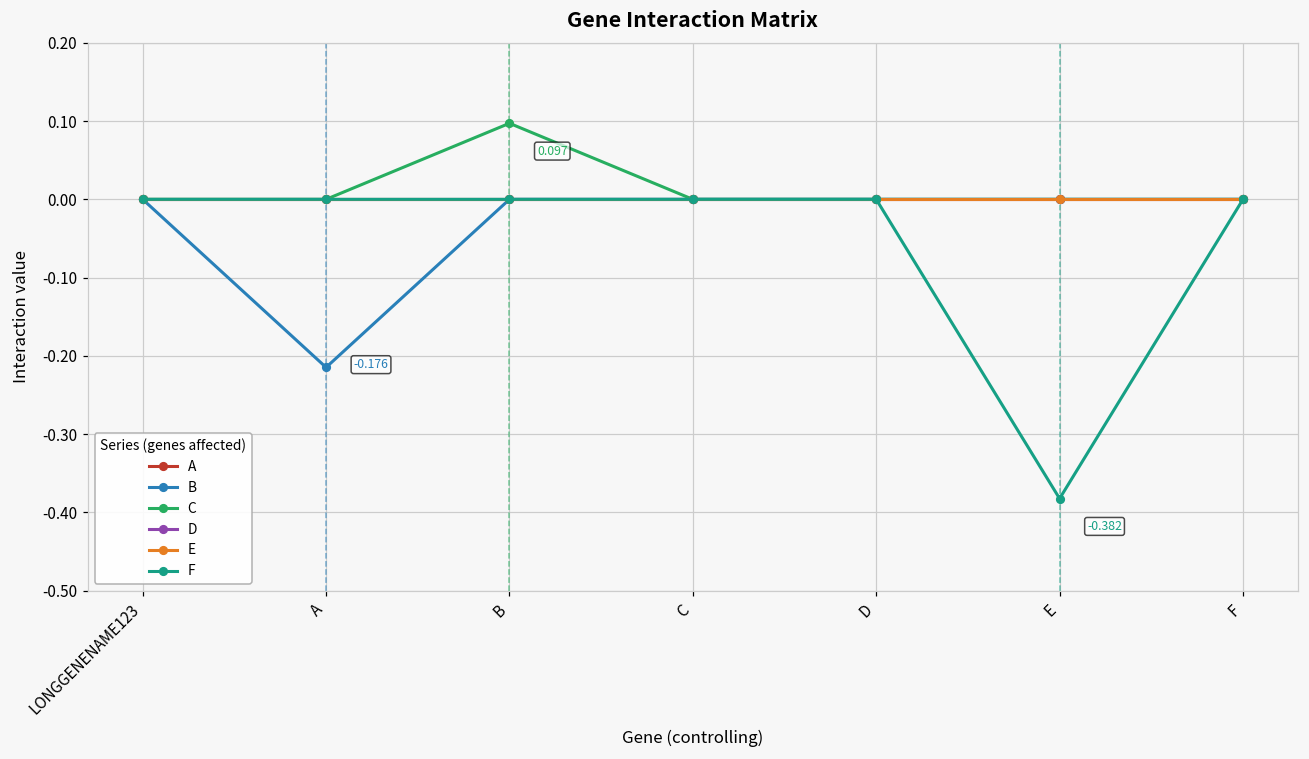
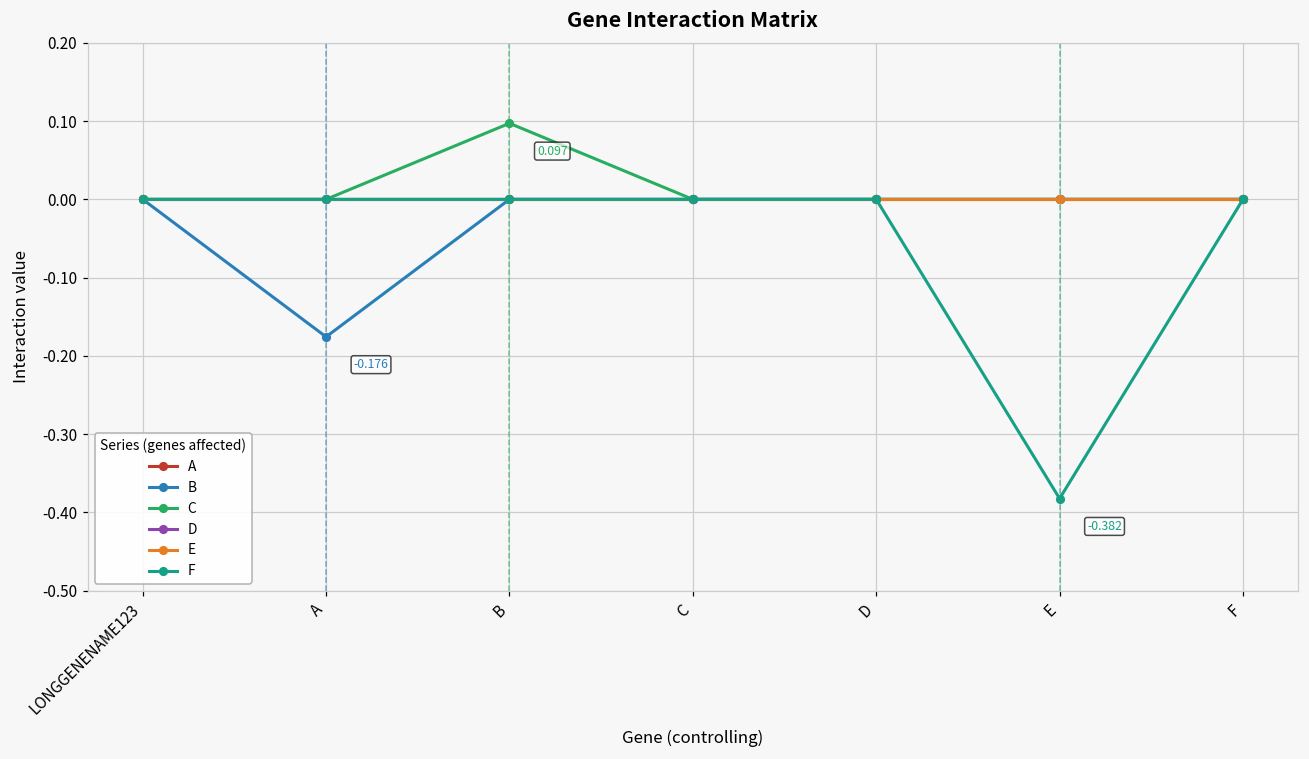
  {
    "B": {
-     "A": -0.21
+     "A": -0.18
    }
  }
